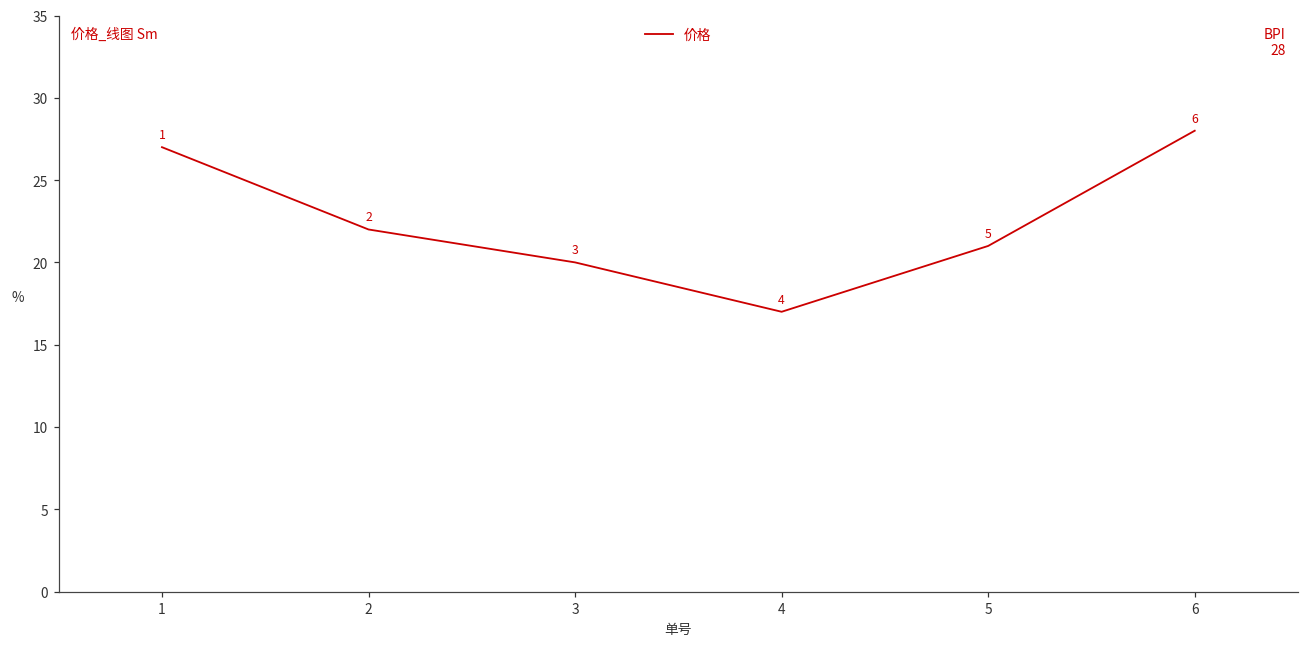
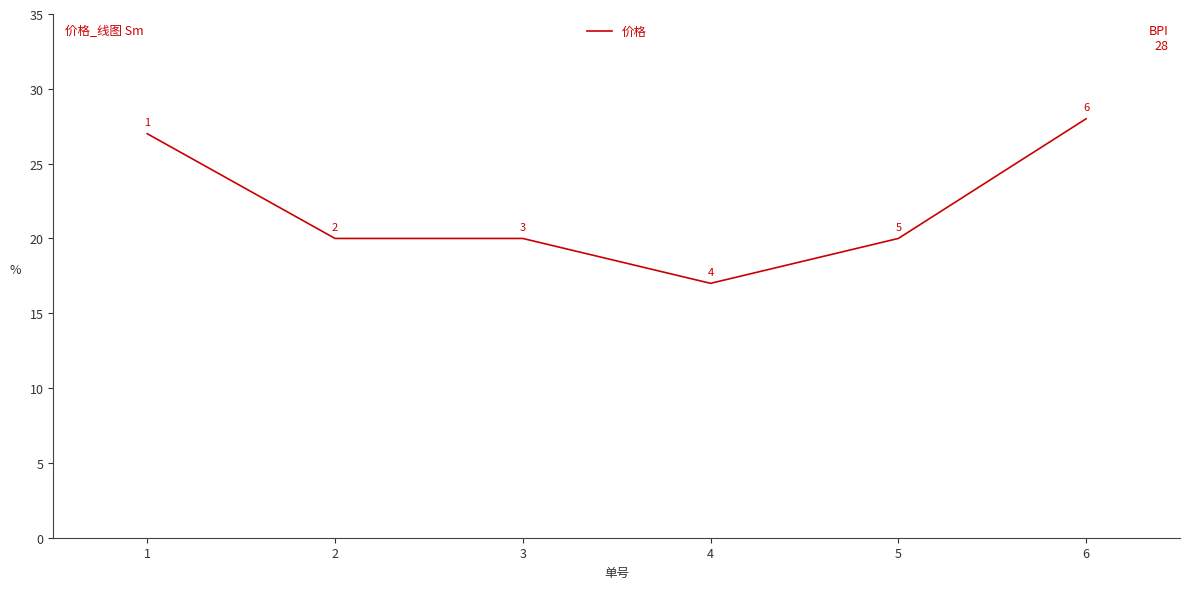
  {
-   "2": 22,
-   "5": 21
+   "2": 20,
+   "5": 20
  }
